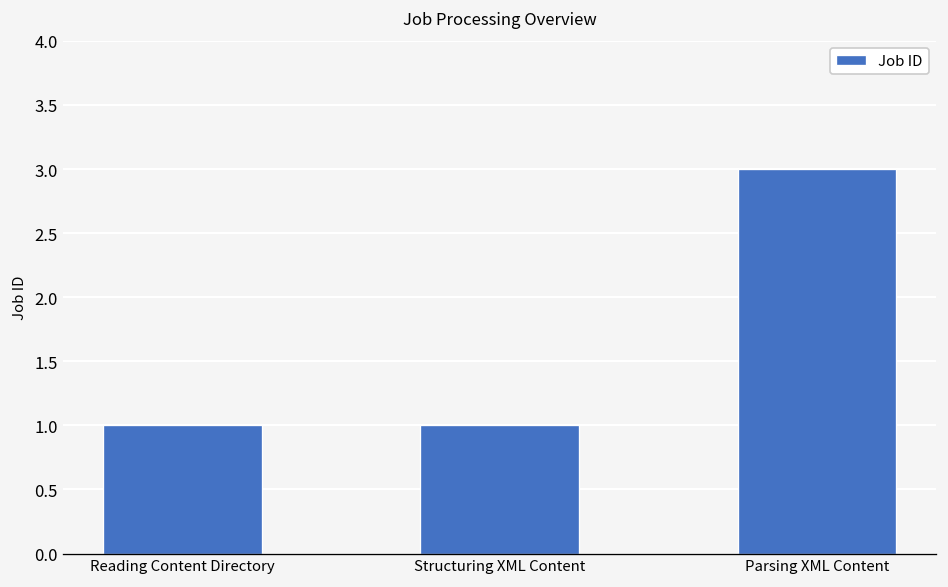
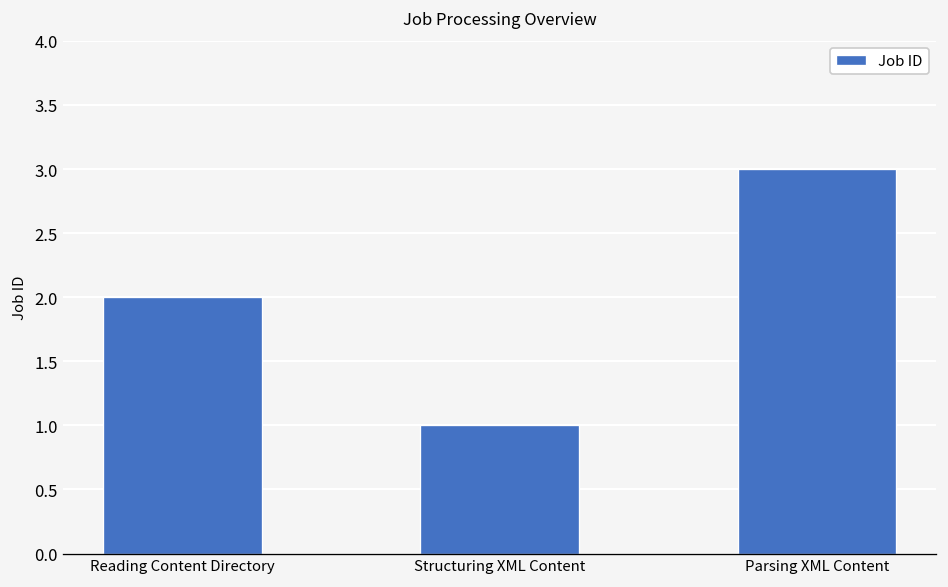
  {
-   "Reading Content Directory": 1,
+   "Reading Content Directory": 2,
    "Structuring XML Content": 1,
    "Parsing XML Content": 3
  }
